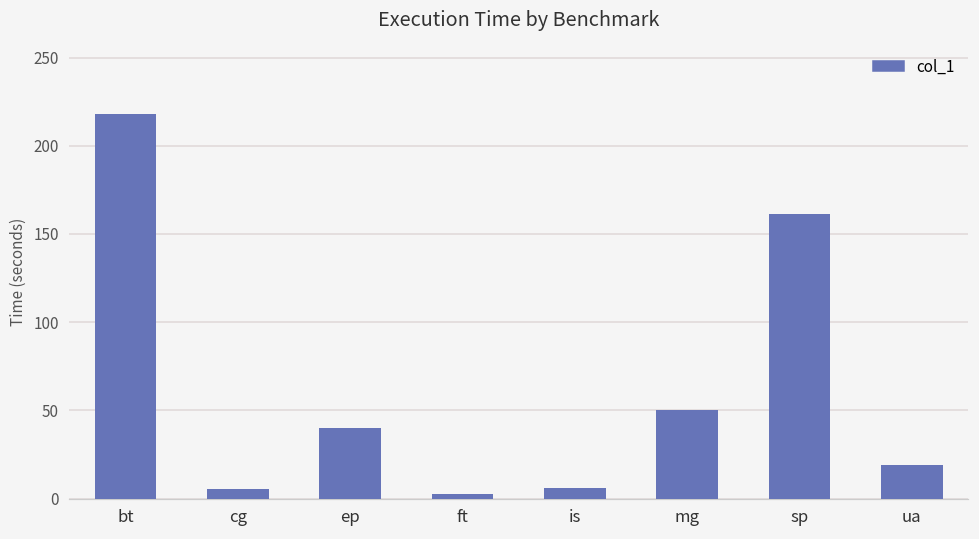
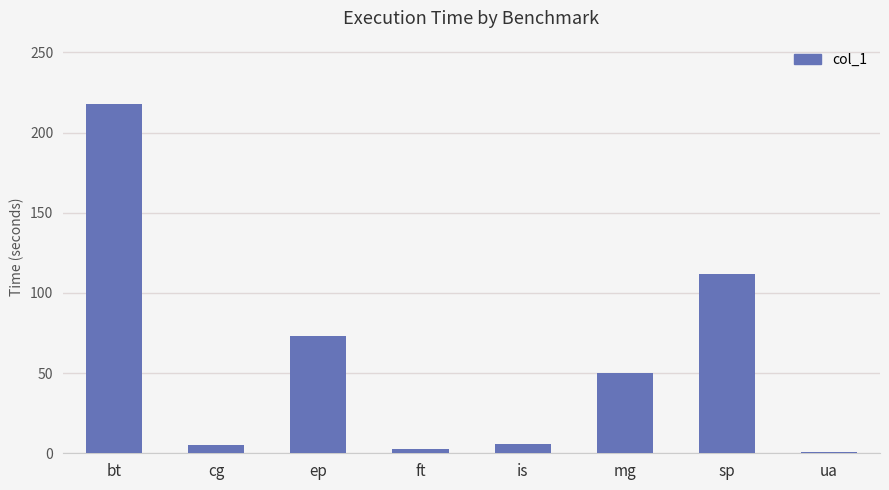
  {
    "bt": 218,
    "cg": 5,
-   "ep": 40,
+   "ep": 73,
    "ft": 3,
    "is": 6,
    "mg": 50,
-   "sp": 161,
-   "ua": 19
+   "sp": 112,
+   "ua": 1
  }
